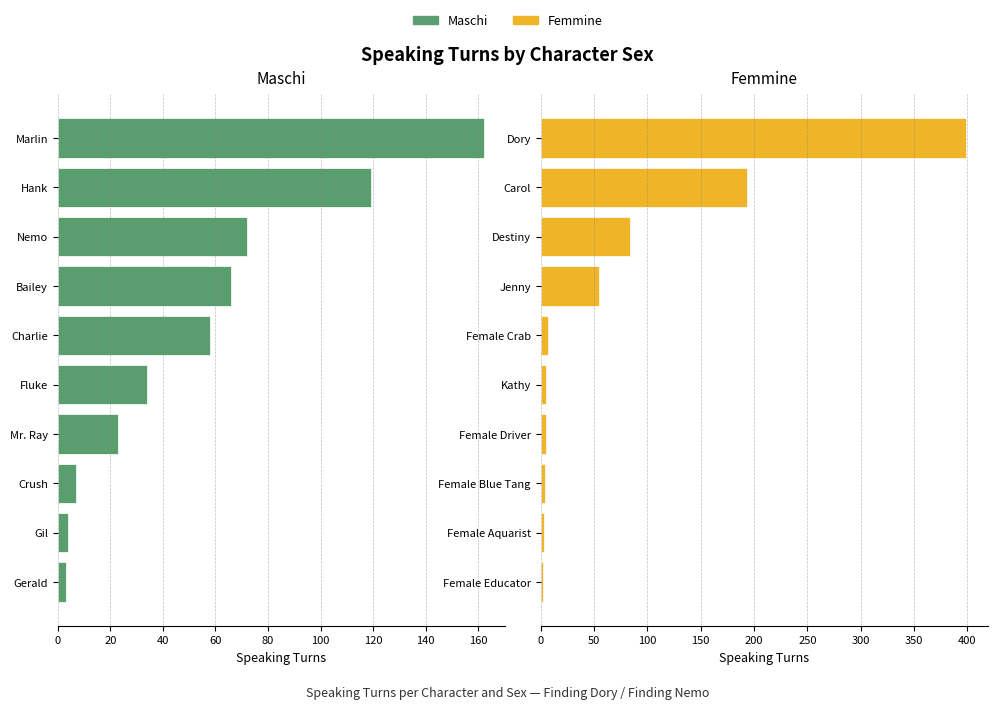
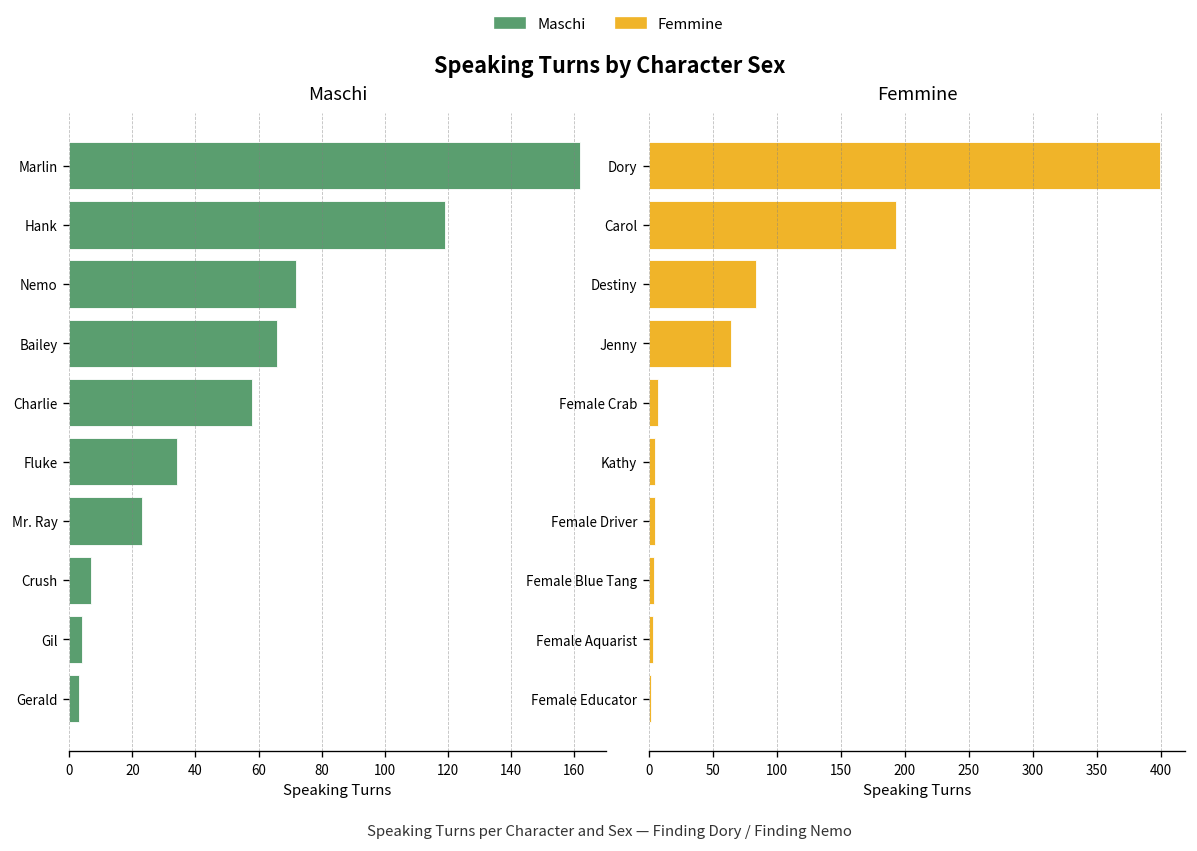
  {
    "Femmine": {
      "Dory": 399,
      "Carol": 193,
-     "Jenny": 55,
+     "Jenny": 64,
      "Kathy": 5
    }
  }
